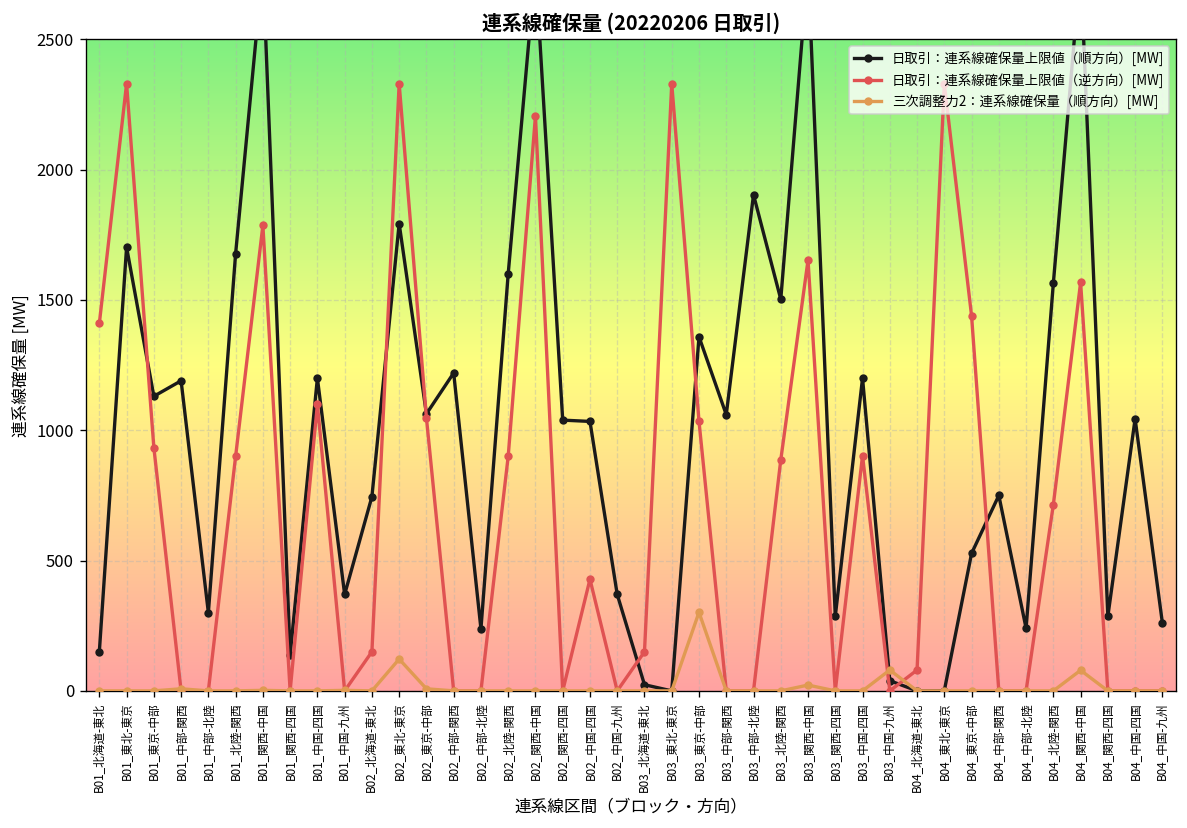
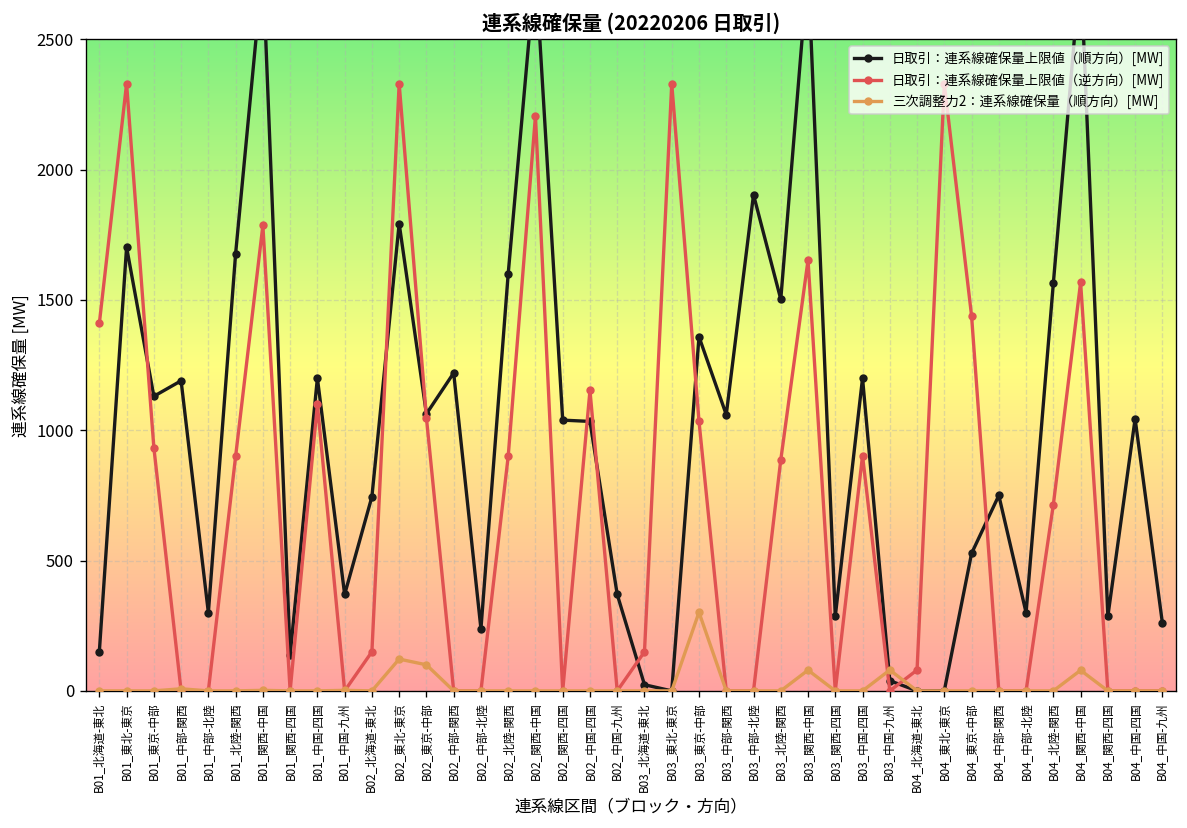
  {
    "日取引：連系線確保量上限値（順方向）[MW]": {
      "B01_北海道-東北": 150,
      "B01_東北-東京": 1700,
      "B01_東京-中部": 1130,
      "B01_中部-関西": 1190,
      "B01_中部-北陸": 300,
      "B01_北陸-関西": 1680,
      "B01_関西-四国": 140,
      "B01_中国-四国": 1200,
      "B01_中国-九州": 370,
      "B02_北海道-東北": 750,
      "B02_東北-東京": 1790,
      "B02_東京-中部": 1060,
      "B02_中部-関西": 1220,
      "B02_中部-北陸": 240,
      "B02_北陸-関西": 1600,
      "B02_関西-四国": 1040,
      "B02_中国-四国": 1030,
      "B02_中国-九州": 370,
      "B03_北海道-東北": 20,
      "B03_東京-中部": 1360,
      "B03_中部-関西": 1060,
      "B03_中部-北陸": 1900,
      "B03_北陸-関西": 1500,
      "B03_関西-四国": 290,
      "B03_中国-四国": 1200,
      "B03_中国-九州": 40,
      "B04_東京-中部": 530,
      "B04_中部-関西": 750,
-     "B04_中部-北陸": 240,
+     "B04_中部-北陸": 300,
      "B04_北陸-関西": 1560,
      "B04_関西-四国": 290,
      "B04_中国-四国": 1040,
      "B04_中国-九州": 260
    },
    "日取引：連系線確保量上限値（逆方向）[MW]": {
      "B01_北海道-東北": 1410,
      "B01_東北-東京": 2330,
      "B01_東京-中部": 930,
      "B01_北陸-関西": 900,
      "B01_関西-中国": 1790,
      "B01_中国-四国": 1100,
      "B02_北海道-東北": 150,
      "B02_東北-東京": 2330,
      "B02_東京-中部": 1050,
      "B02_北陸-関西": 900,
      "B02_関西-中国": 2210,
-     "B02_中国-四国": 430,
+     "B02_中国-四国": 1150,
      "B03_北海道-東北": 150,
      "B03_東北-東京": 2330,
      "B03_東京-中部": 1030,
      "B03_北陸-関西": 890,
      "B03_関西-中国": 1650,
      "B03_中国-四国": 900,
      "B03_中国-九州": 0,
      "B04_北海道-東北": 80,
      "B04_東京-中部": 1440,
      "B04_北陸-関西": 710,
      "B04_関西-中国": 1570
    },
    "三次調整力2：連系線確保量（順方向）[MW]": {
      "B01_北海道-東北": 0,
      "B01_東北-東京": 0,
      "B01_東京-中部": 0,
      "B01_北陸-関西": 0,
      "B01_関西-中国": 0,
      "B01_中国-四国": 0,
      "B02_北海道-東北": 0,
      "B02_東北-東京": 120,
-     "B02_東京-中部": 10,
+     "B02_東京-中部": 100,
      "B02_北陸-関西": 0,
      "B02_関西-中国": 0,
      "B02_中国-四国": 0,
      "B03_北海道-東北": 0,
      "B03_東京-中部": 300,
      "B03_北陸-関西": 0,
-     "B03_関西-中国": 20,
+     "B03_関西-中国": 80,
      "B03_中国-四国": 0,
      "B03_中国-九州": 80,
      "B04_東京-中部": 0,
      "B04_北陸-関西": 0,
      "B04_関西-中国": 80
    }
  }
